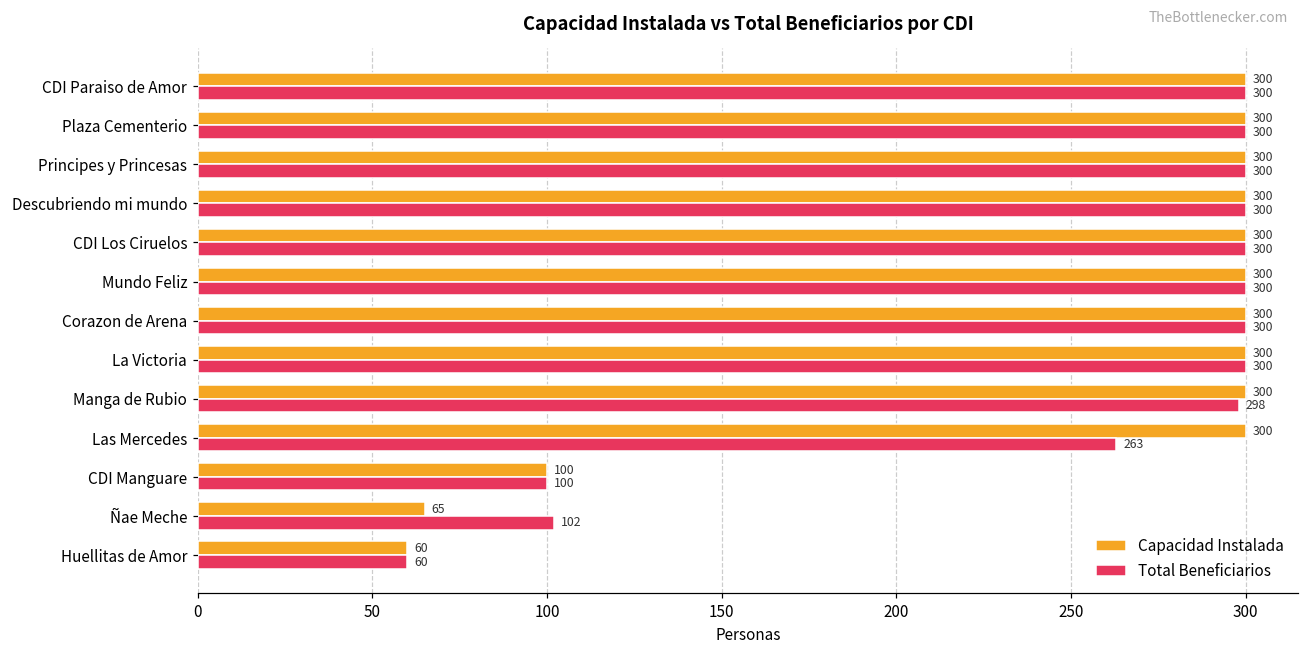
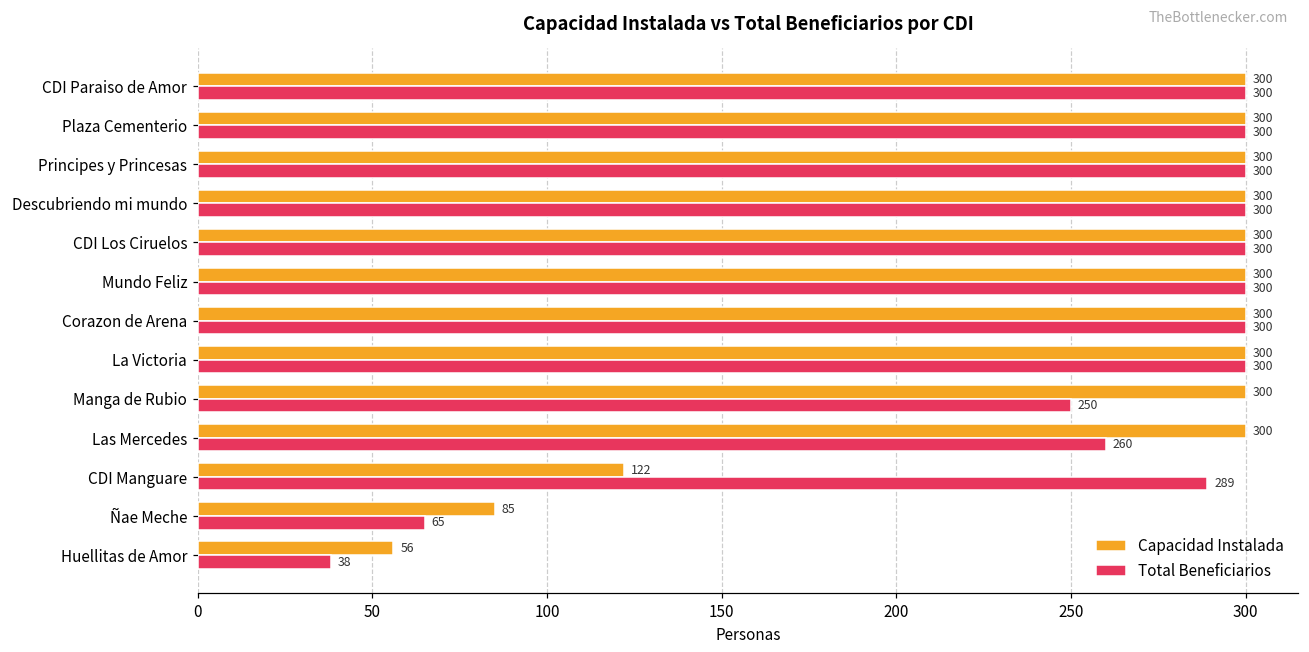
  {
    "Capacidad Instalada": {
      "CDI Paraiso de Amor": 300,
      "Plaza Cementerio": 300,
      "Principes y Princesas": 300,
      "Descubriendo mi mundo": 300,
      "CDI Los Ciruelos": 300,
      "Mundo Feliz": 300,
      "Corazon de Arena": 300,
      "La Victoria": 300,
      "Manga de Rubio": 300,
      "Las Mercedes": 300,
-     "CDI Manguare": 100,
-     "Ñae Meche": 65,
-     "Huellitas de Amor": 60
+     "CDI Manguare": 122,
+     "Ñae Meche": 85,
+     "Huellitas de Amor": 56
    },
    "Total Beneficiarios": {
      "CDI Paraiso de Amor": 300,
      "Plaza Cementerio": 300,
      "Principes y Princesas": 300,
      "Descubriendo mi mundo": 300,
      "CDI Los Ciruelos": 300,
      "Mundo Feliz": 300,
      "Corazon de Arena": 300,
      "La Victoria": 300,
-     "Manga de Rubio": 298,
-     "Las Mercedes": 263,
-     "CDI Manguare": 100,
-     "Ñae Meche": 102,
-     "Huellitas de Amor": 60
+     "Manga de Rubio": 250,
+     "Las Mercedes": 260,
+     "CDI Manguare": 289,
+     "Ñae Meche": 65,
+     "Huellitas de Amor": 38
    }
  }
